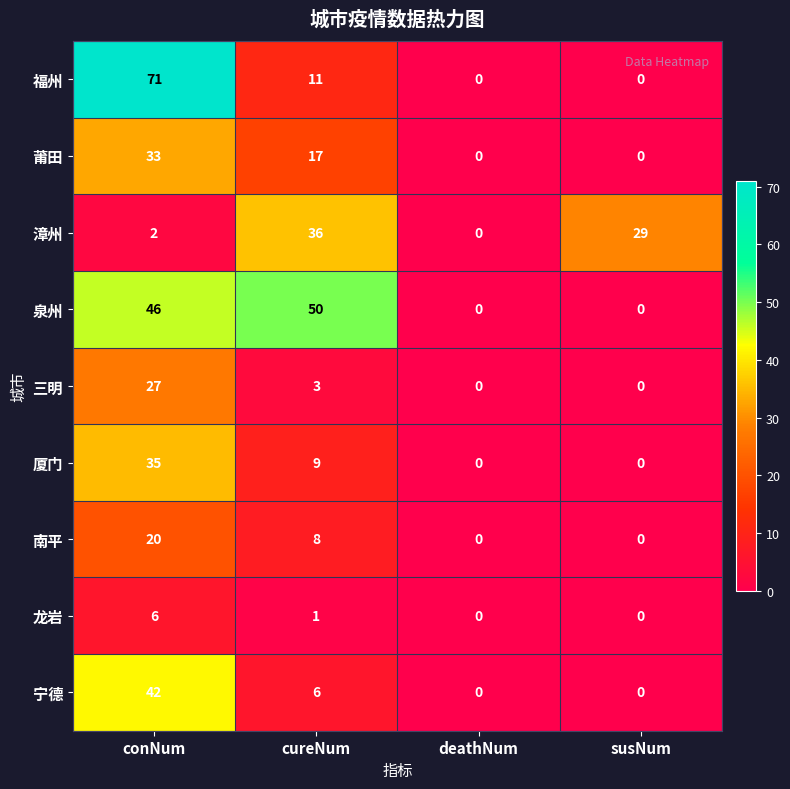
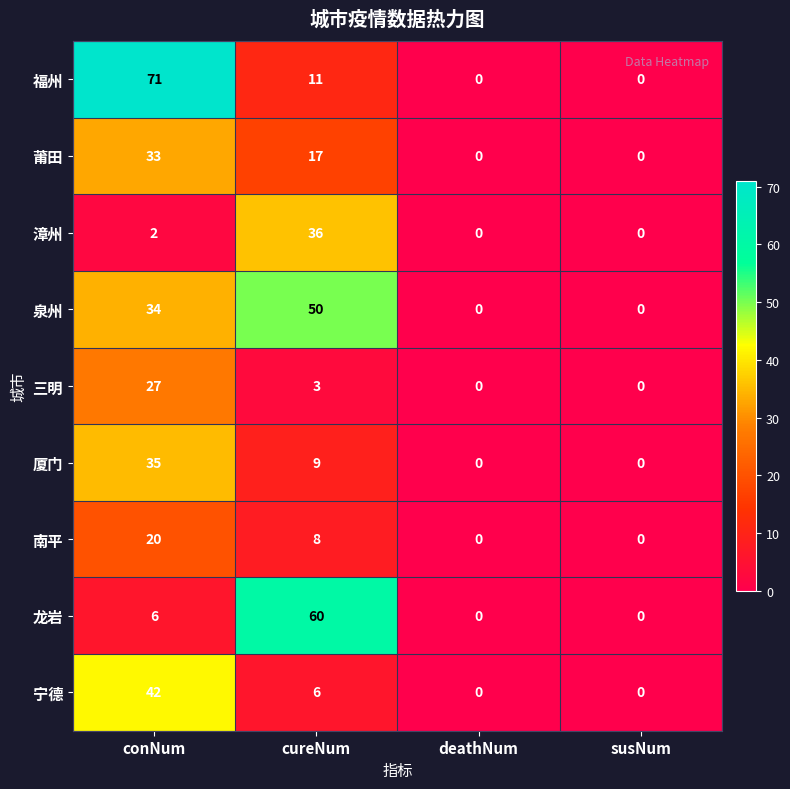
  {
    "福州": {
      "conNum": 71,
      "cureNum": 11,
      "deathNum": 0
    },
    "莆田": {
      "conNum": 33,
      "cureNum": 17,
      "deathNum": 0,
      "susNum": 0
    },
    "漳州": {
      "conNum": 2,
      "cureNum": 36,
      "deathNum": 0,
-     "susNum": 29
+     "susNum": 0
    },
    "泉州": {
-     "conNum": 46,
+     "conNum": 34,
      "cureNum": 50,
      "deathNum": 0,
      "susNum": 0
    },
    "三明": {
      "conNum": 27,
      "cureNum": 3,
      "deathNum": 0,
      "susNum": 0
    },
    "厦门": {
      "conNum": 35,
      "cureNum": 9,
      "deathNum": 0,
      "susNum": 0
    },
    "南平": {
      "conNum": 20,
      "cureNum": 8,
      "deathNum": 0,
      "susNum": 0
    },
    "龙岩": {
      "conNum": 6,
-     "cureNum": 1,
+     "cureNum": 60,
      "deathNum": 0,
      "susNum": 0
    },
    "宁德": {
      "conNum": 42,
      "cureNum": 6,
      "deathNum": 0,
      "susNum": 0
    }
  }
